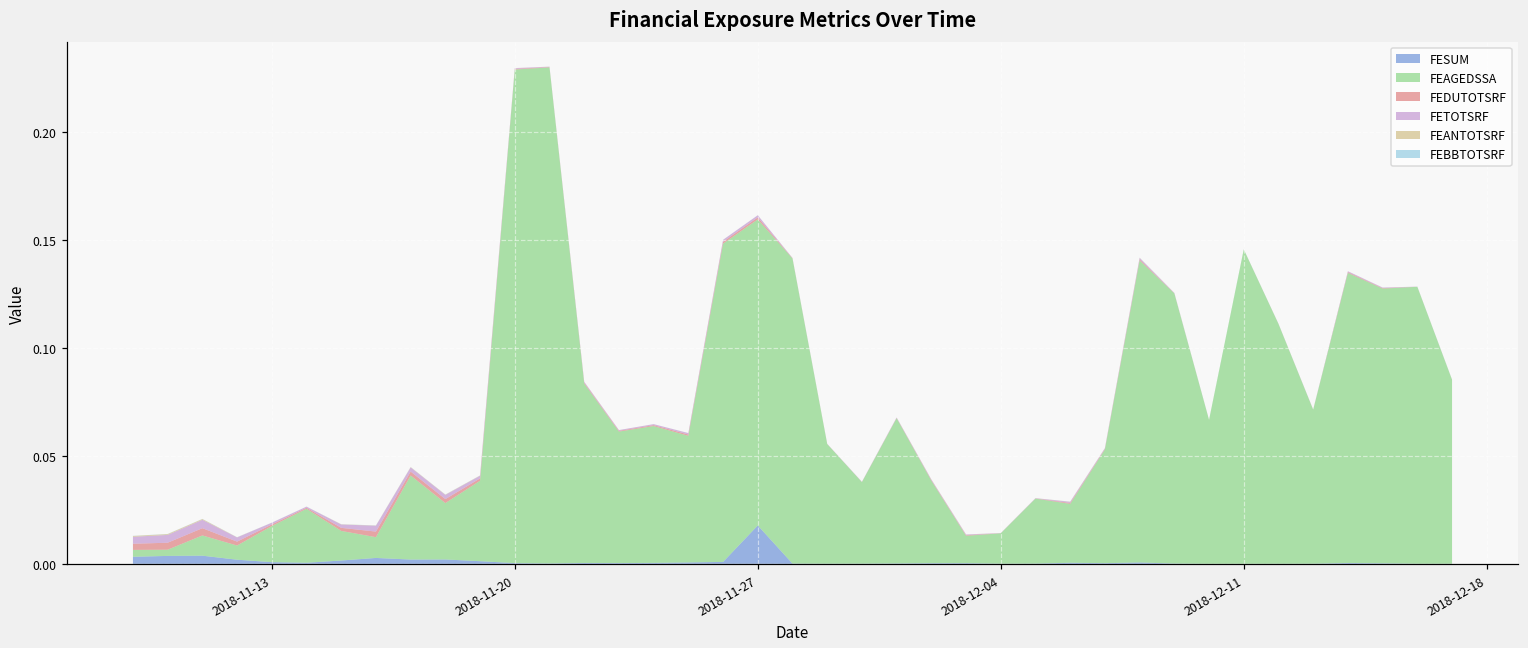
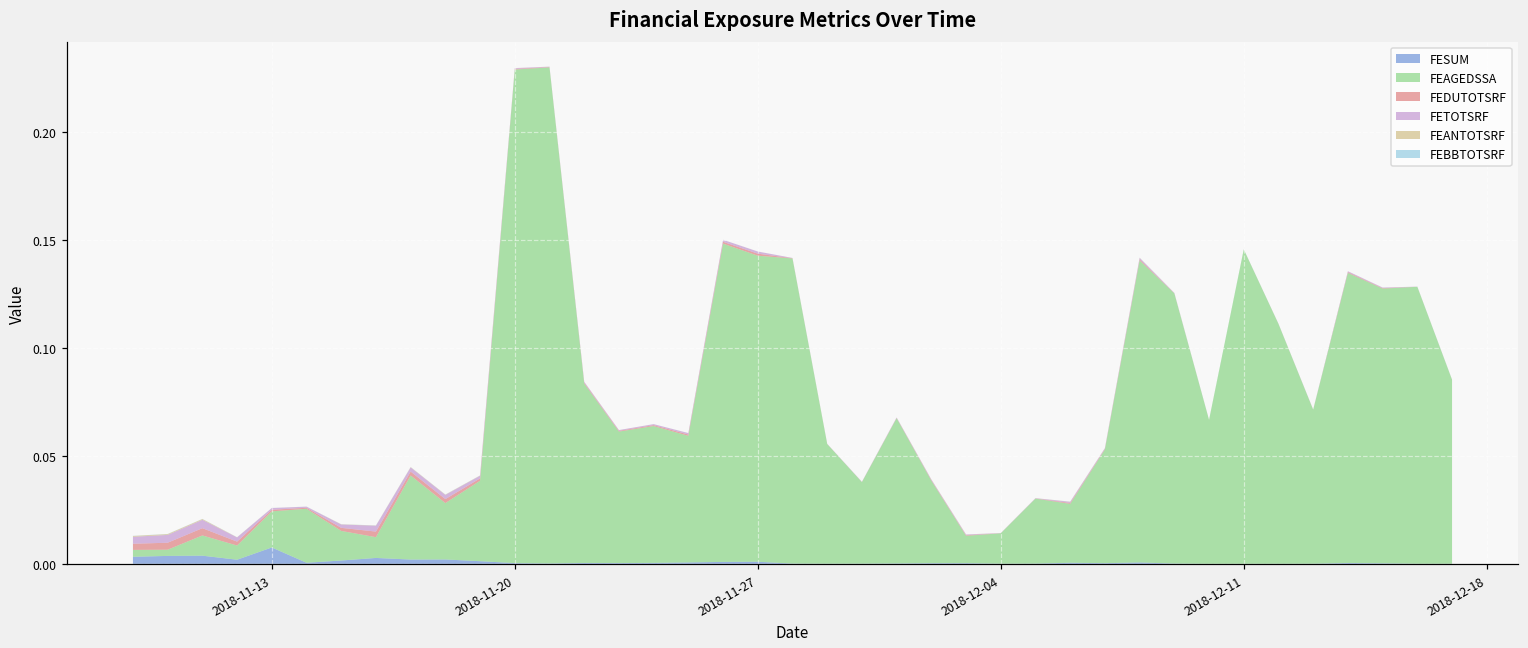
  {
    "FESUM": {
-     "2018-11-13": 0.001,
-     "2018-11-27": 0.018
+     "2018-11-13": 0.008,
+     "2018-11-27": 0.001
    }
  }
